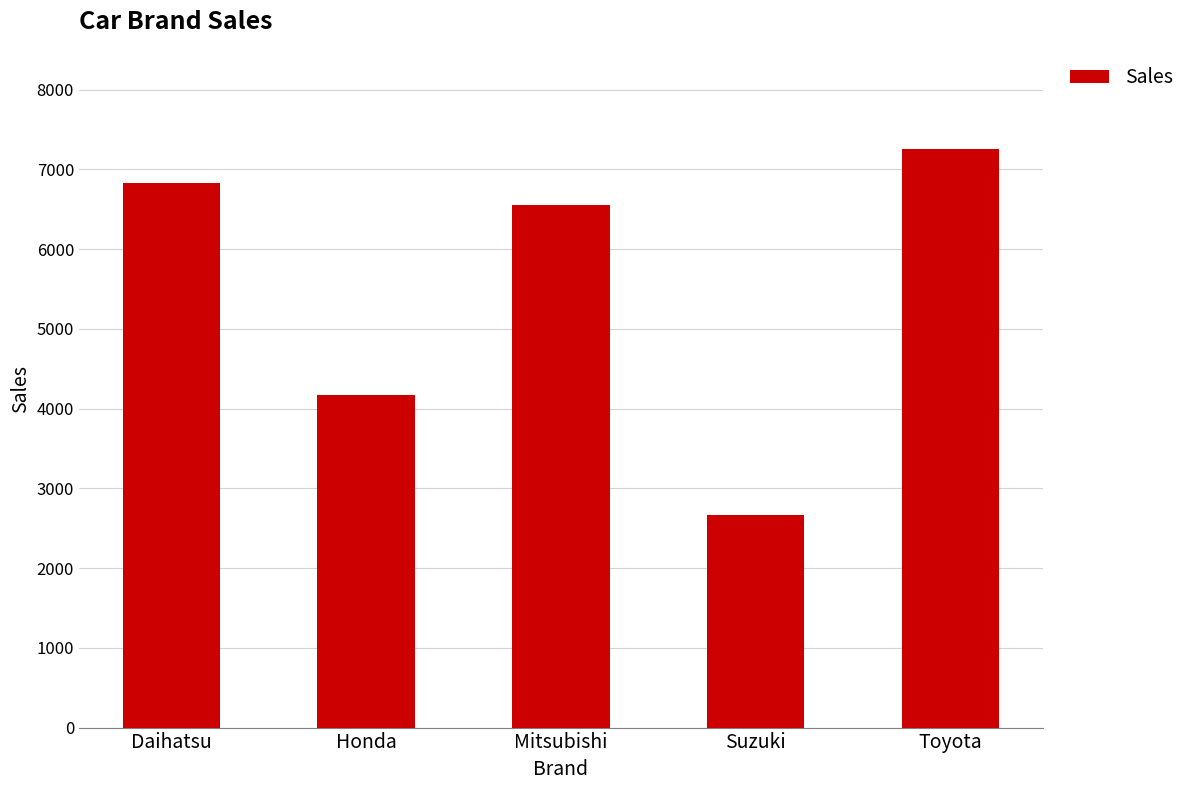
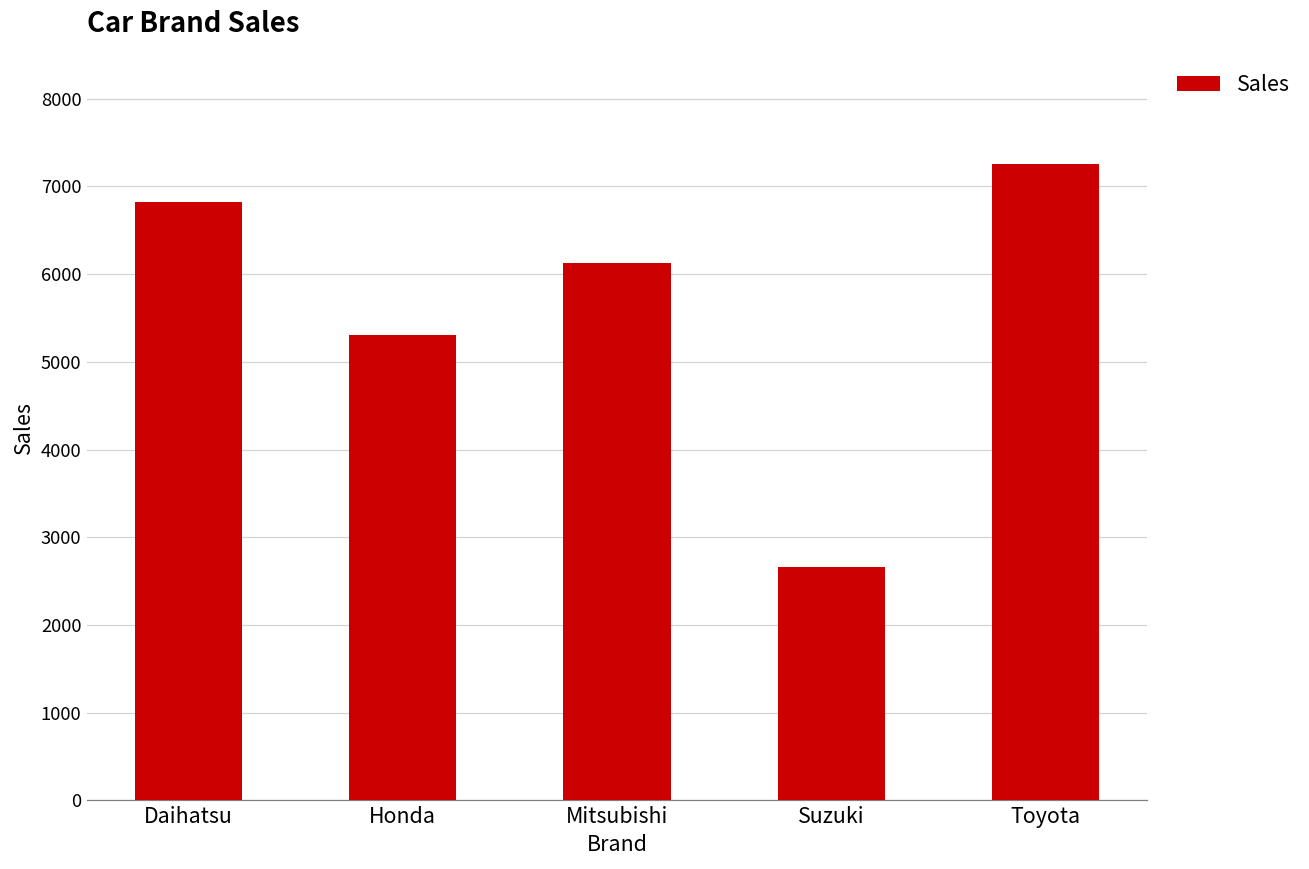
  {
    "Daihatsu": 6800,
-   "Honda": 4200,
-   "Mitsubishi": 6600,
+   "Honda": 5300,
+   "Mitsubishi": 6100,
    "Suzuki": 2700,
    "Toyota": 7300
  }
